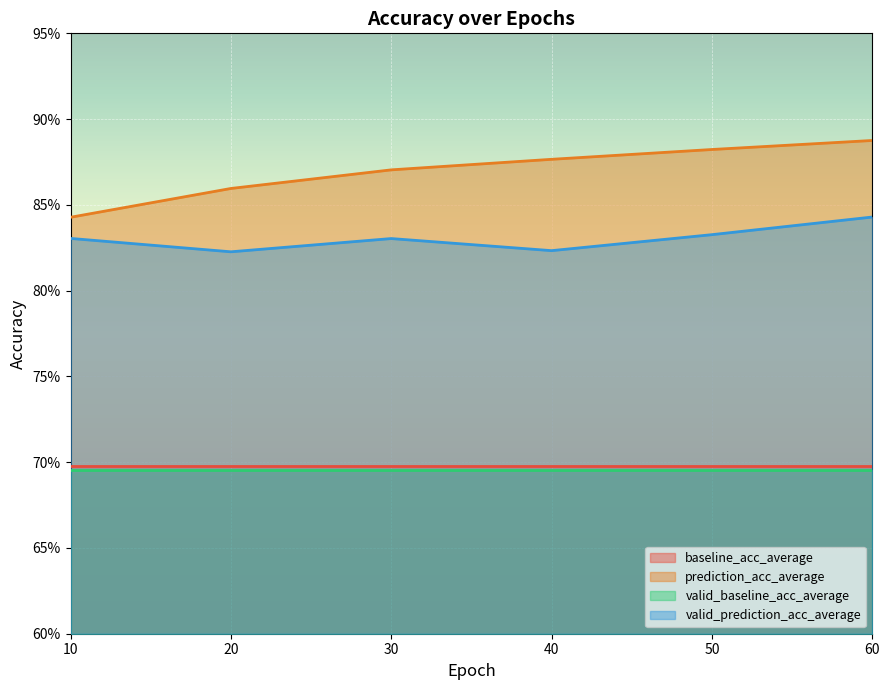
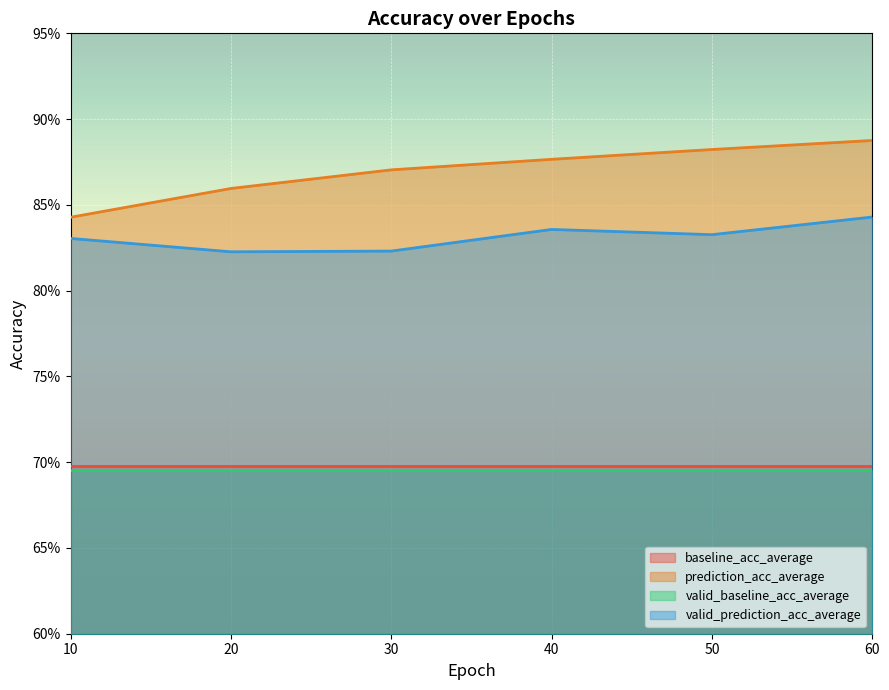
  {
    "valid_baseline_acc_average": {
      "10": "69.6%",
      "20": "69.6%",
      "30": "69.6%",
      "40": "69.6%",
      "50": "69.6%",
      "60": "69.6%"
    },
    "valid_prediction_acc_average": {
      "10": "83.0%",
      "20": "82.3%",
-     "30": "83.0%",
-     "40": "82.3%",
+     "30": "82.3%",
+     "40": "83.6%",
      "50": "83.3%",
      "60": "84.3%"
    }
  }
